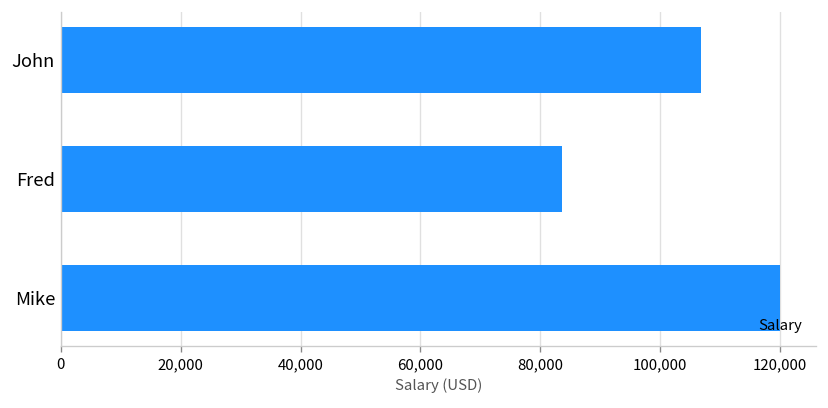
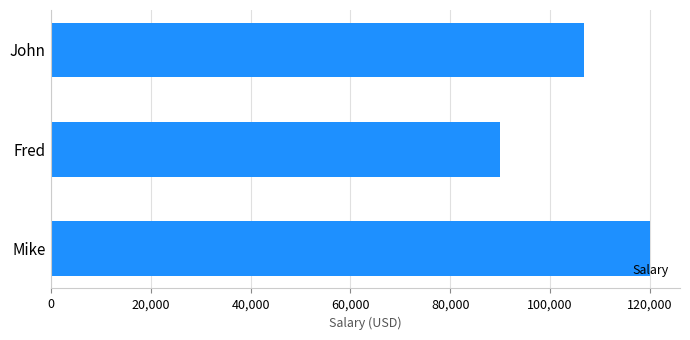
  {
    "John": "107,000",
-   "Fred": "84,000",
+   "Fred": "90,000",
    "Mike": "120,000"
  }
